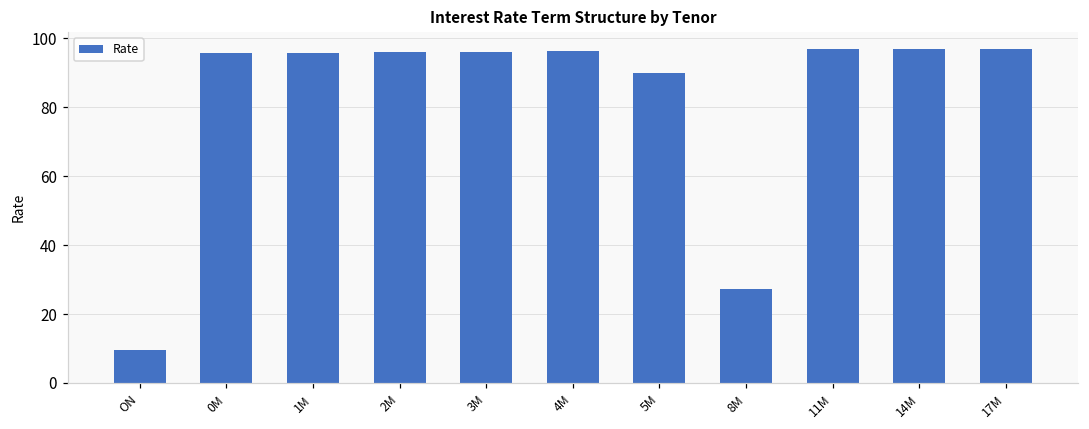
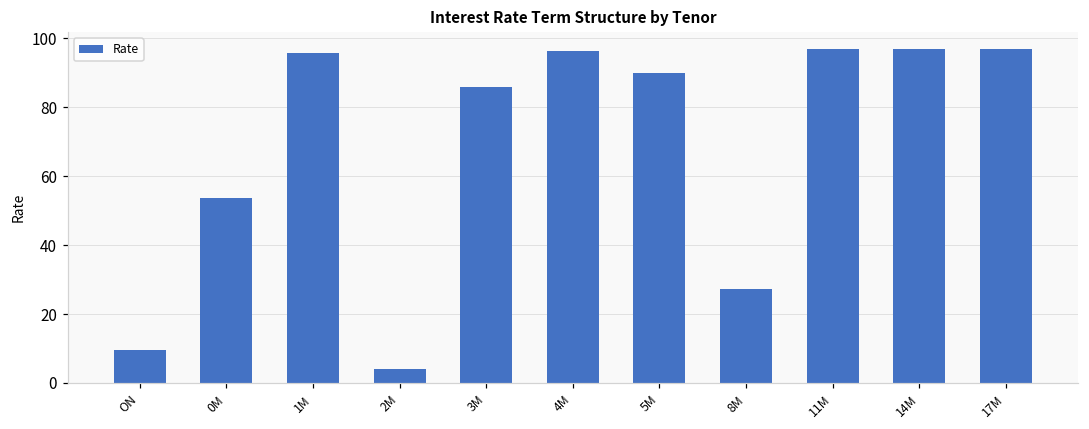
  {
    "ON": 9,
-   "0M": 96,
+   "0M": 54,
    "1M": 96,
-   "2M": 96,
-   "3M": 96,
+   "2M": 4,
+   "3M": 86,
    "4M": 96,
    "5M": 90,
    "8M": 27,
    "11M": 97,
    "14M": 97,
    "17M": 97
  }
